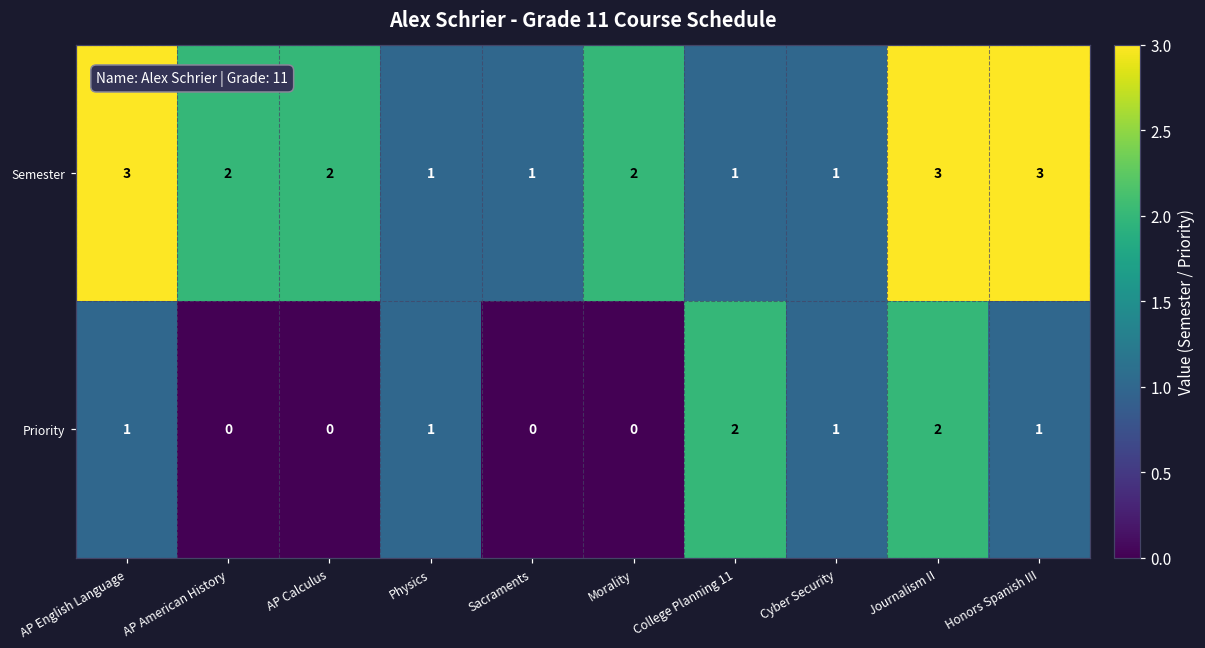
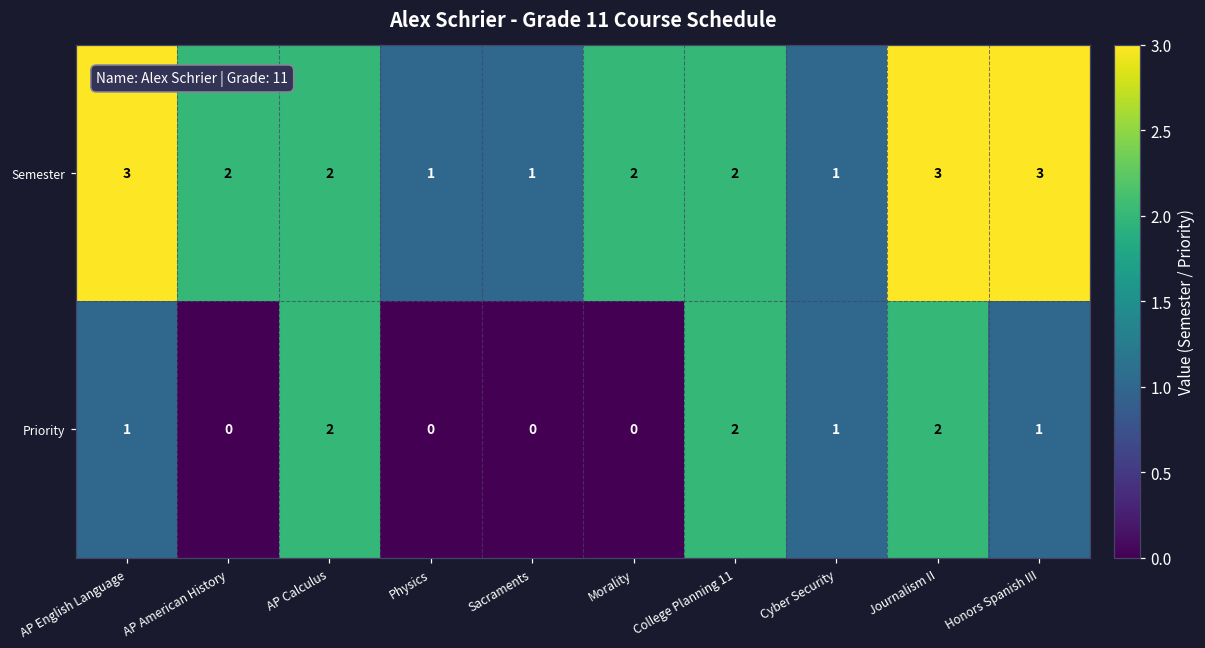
  {
    "Semester": {
      "AP English Language": 3,
      "AP American History": 2,
      "AP Calculus": 2,
      "Physics": 1,
      "Sacraments": 1,
      "Morality": 2,
-     "College Planning 11": 1,
+     "College Planning 11": 2,
      "Cyber Security": 1,
      "Journalism II": 3,
      "Honors Spanish III": 3
    },
    "Priority": {
      "AP English Language": 1,
      "AP American History": 0,
-     "AP Calculus": 0,
-     "Physics": 1,
+     "AP Calculus": 2,
+     "Physics": 0,
      "Sacraments": 0,
      "Morality": 0,
      "College Planning 11": 2,
      "Cyber Security": 1,
      "Journalism II": 2,
      "Honors Spanish III": 1
    }
  }
